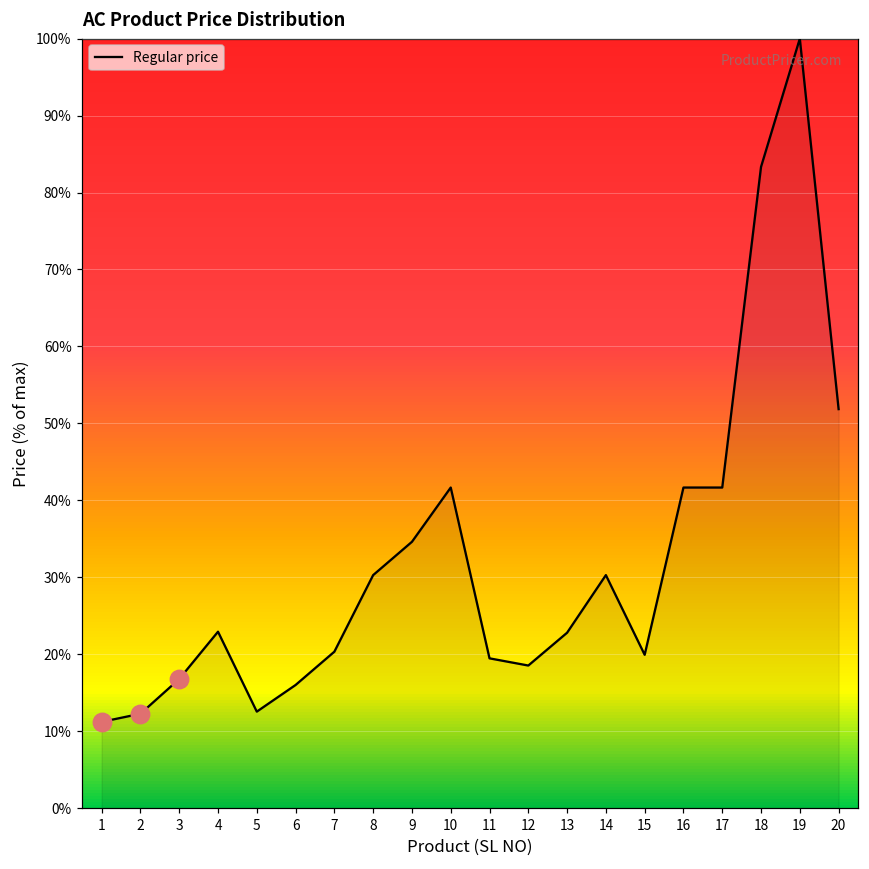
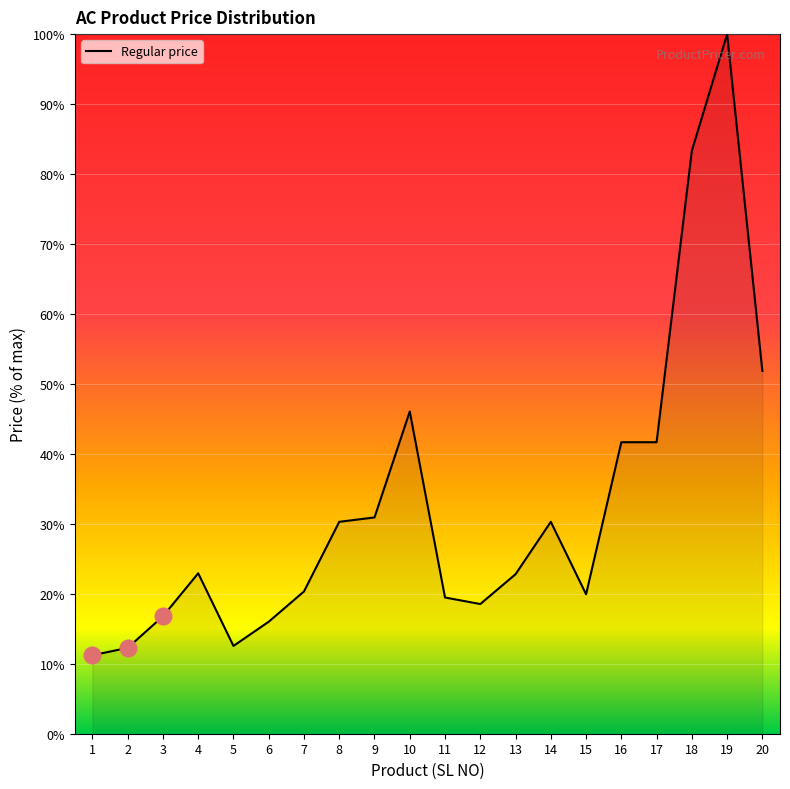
  {
    "Regular price": {
      "4": "23%",
      "5": "13%",
      "6": "16%",
      "7": "20%",
      "8": "30%",
-     "9": "35%",
-     "10": "42%",
+     "9": "31%",
+     "10": "46%",
      "11": "19%",
      "12": "19%",
      "13": "23%",
      "14": "30%",
      "15": "20%",
      "16": "42%",
      "17": "42%",
      "18": "83%",
      "19": "100%",
      "20": "52%"
    }
  }
